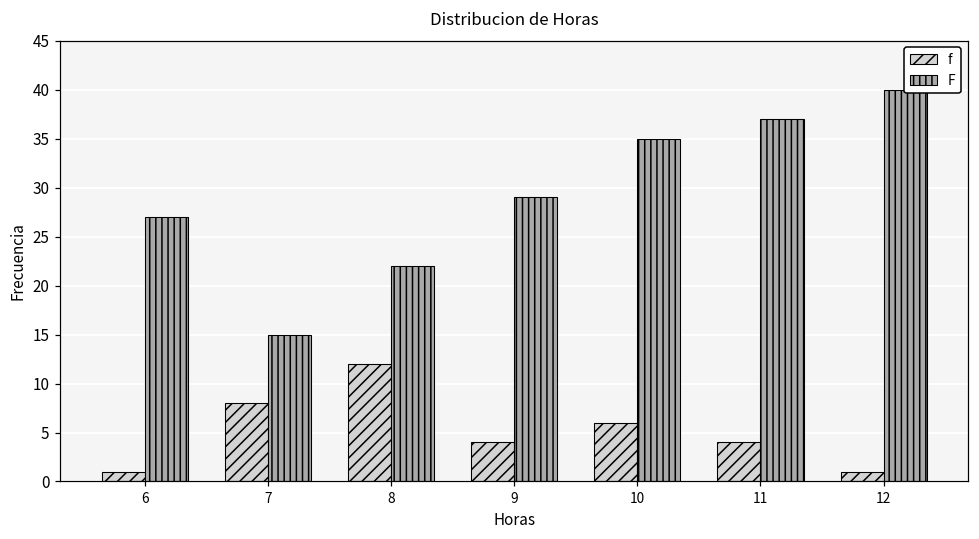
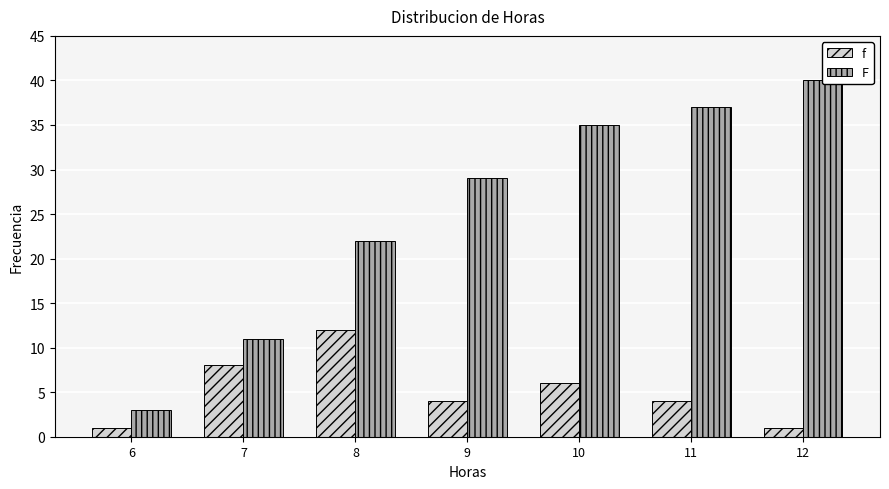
  {
    "f": {
      "6": 1,
      "7": 8,
      "8": 12,
      "9": 4,
      "10": 6,
      "11": 4,
      "12": 1
    },
    "F": {
-     "6": 27,
-     "7": 15,
+     "6": 3,
+     "7": 11,
      "8": 22,
      "9": 29,
      "10": 35,
      "11": 37
    }
  }
